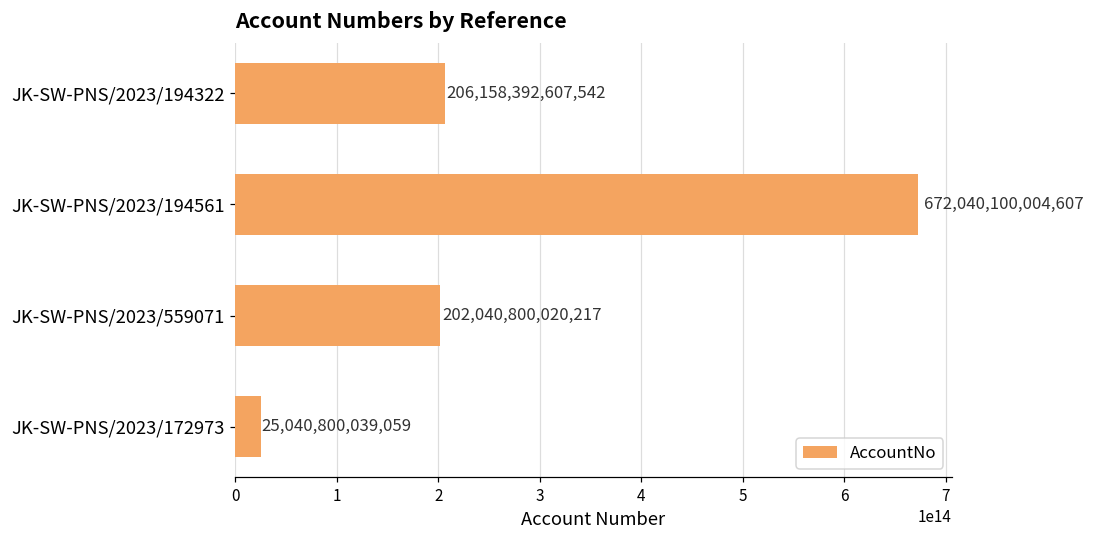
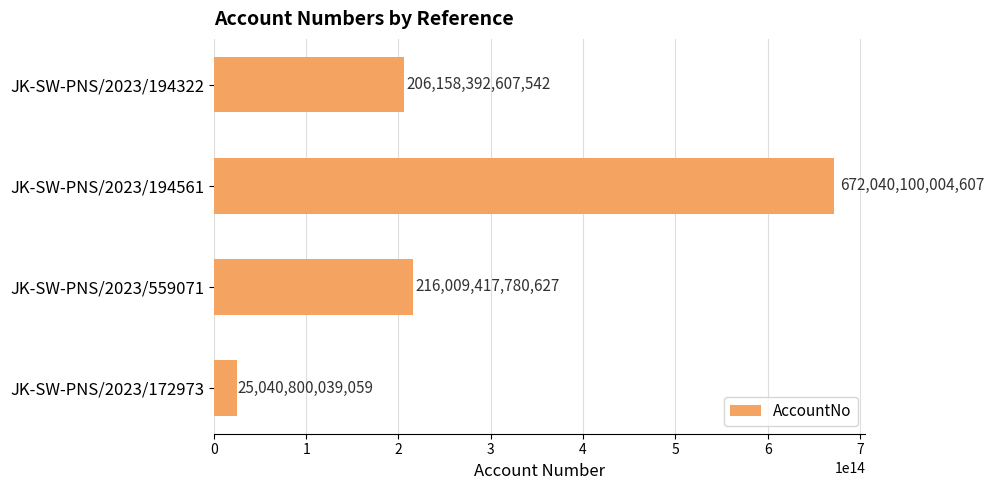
  {
    "JK-SW-PNS/2023/194322": "206,158,392,607,542",
    "JK-SW-PNS/2023/194561": "672,040,100,004,607",
-   "JK-SW-PNS/2023/559071": "202,040,800,020,217",
+   "JK-SW-PNS/2023/559071": "216,009,417,780,627",
    "JK-SW-PNS/2023/172973": "25,040,800,039,059"
  }
